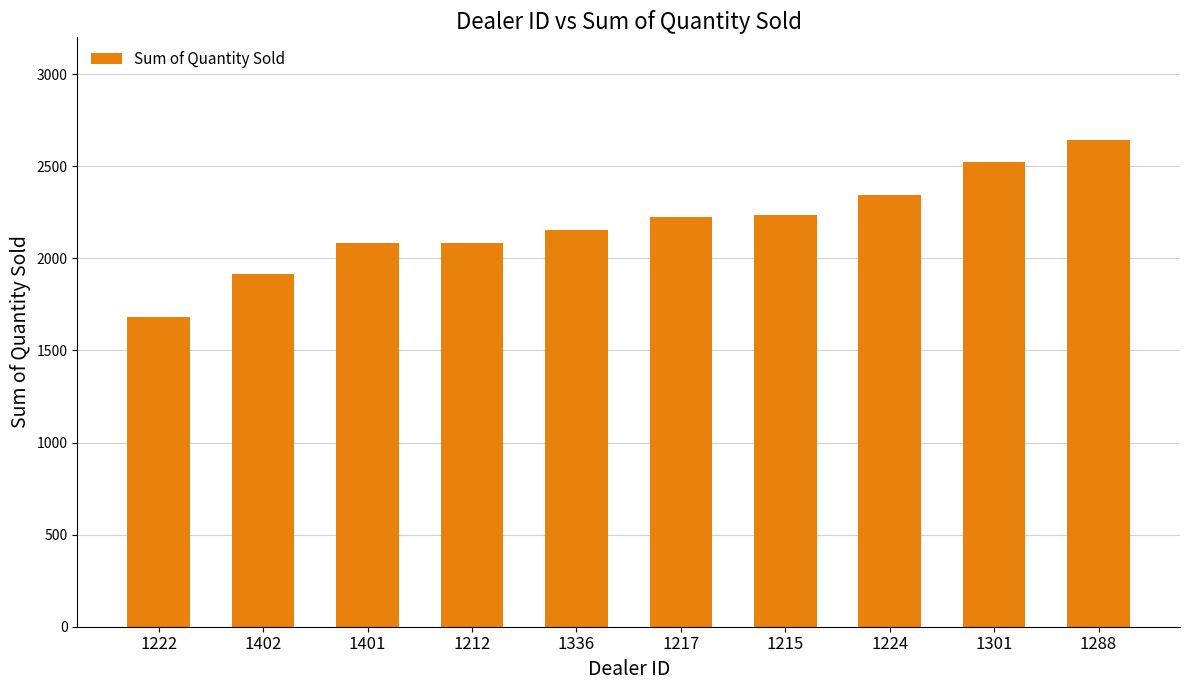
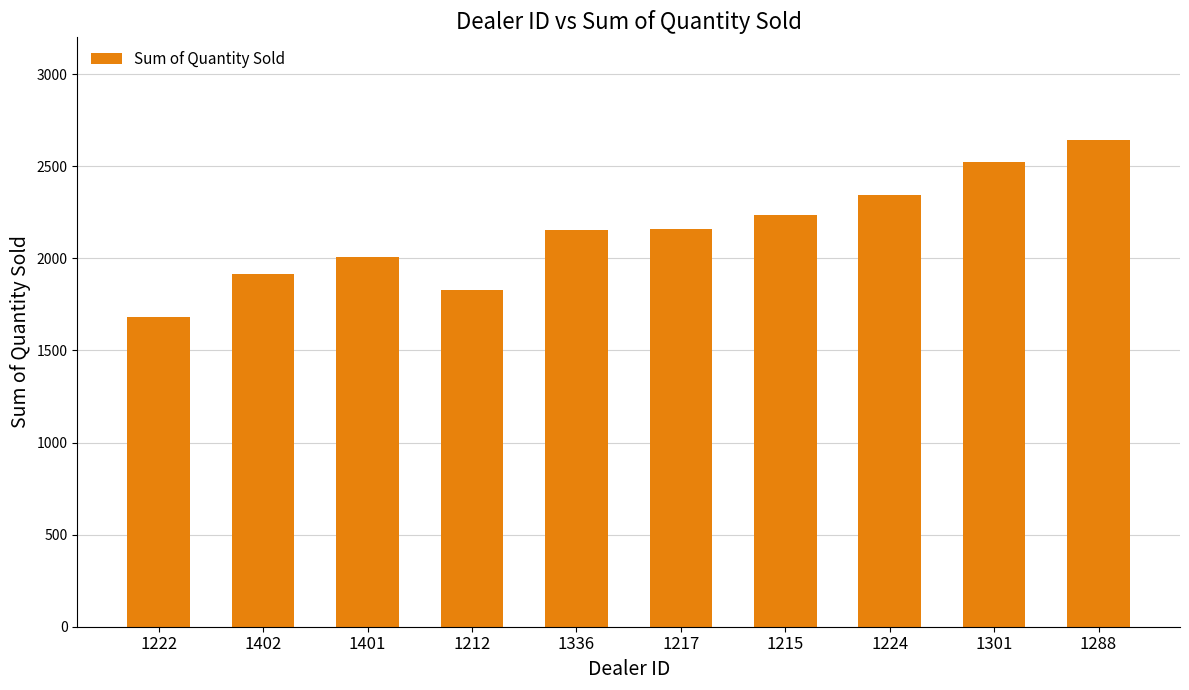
  {
    "1222": 1680,
    "1402": 1920,
-   "1401": 2090,
-   "1212": 2080,
+   "1401": 2010,
+   "1212": 1830,
    "1336": 2160,
-   "1217": 2230,
+   "1217": 2160,
    "1215": 2240,
    "1224": 2340,
    "1301": 2520,
    "1288": 2640
  }
